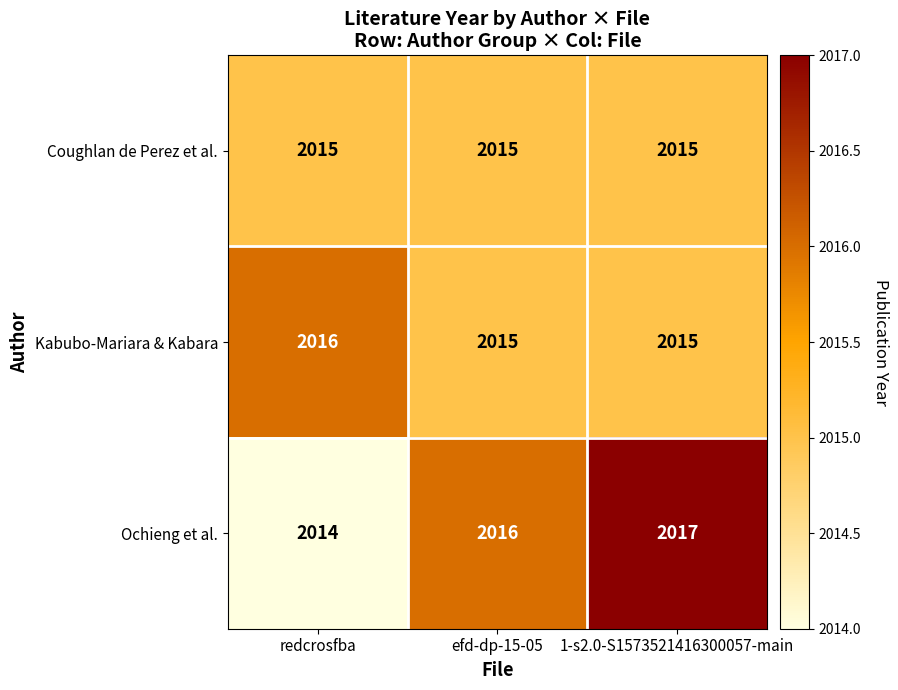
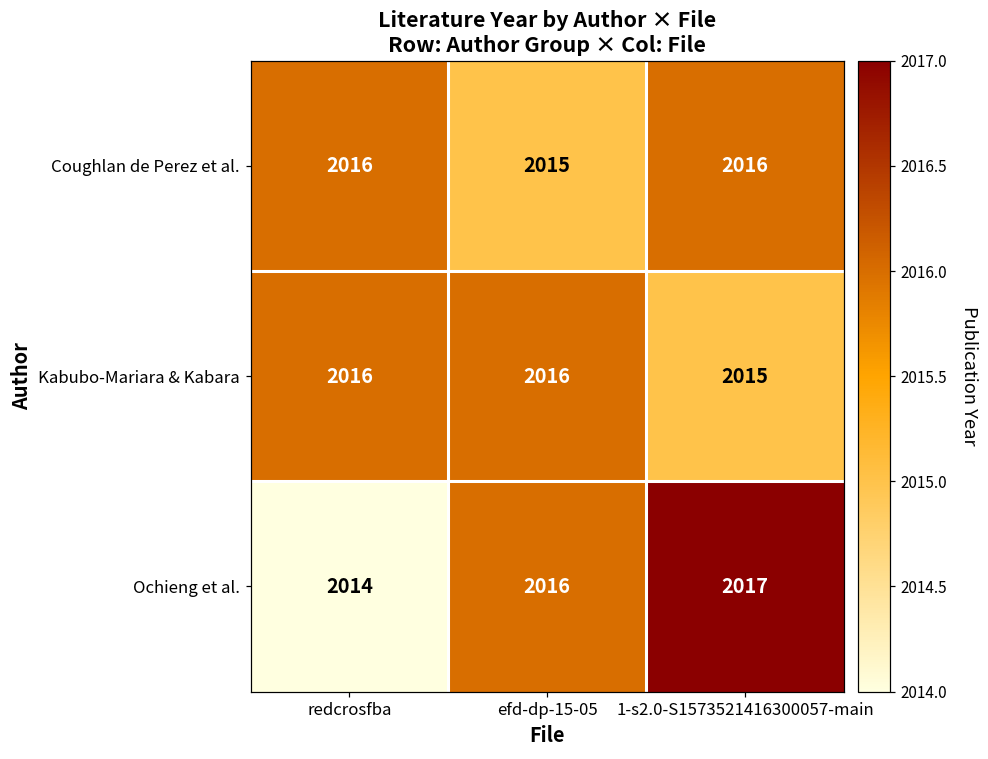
  {
    "Coughlan de Perez et al.": {
-     "redcrosfba": 2015,
+     "redcrosfba": 2016,
      "efd-dp-15-05": 2015,
-     "1-s2.0-S1573521416300057-main": 2015
+     "1-s2.0-S1573521416300057-main": 2016
    },
    "Kabubo-Mariara & Kabara": {
      "redcrosfba": 2016,
-     "efd-dp-15-05": 2015,
+     "efd-dp-15-05": 2016,
      "1-s2.0-S1573521416300057-main": 2015
    },
    "Ochieng et al.": {
      "redcrosfba": 2014,
      "efd-dp-15-05": 2016,
      "1-s2.0-S1573521416300057-main": 2017
    }
  }
